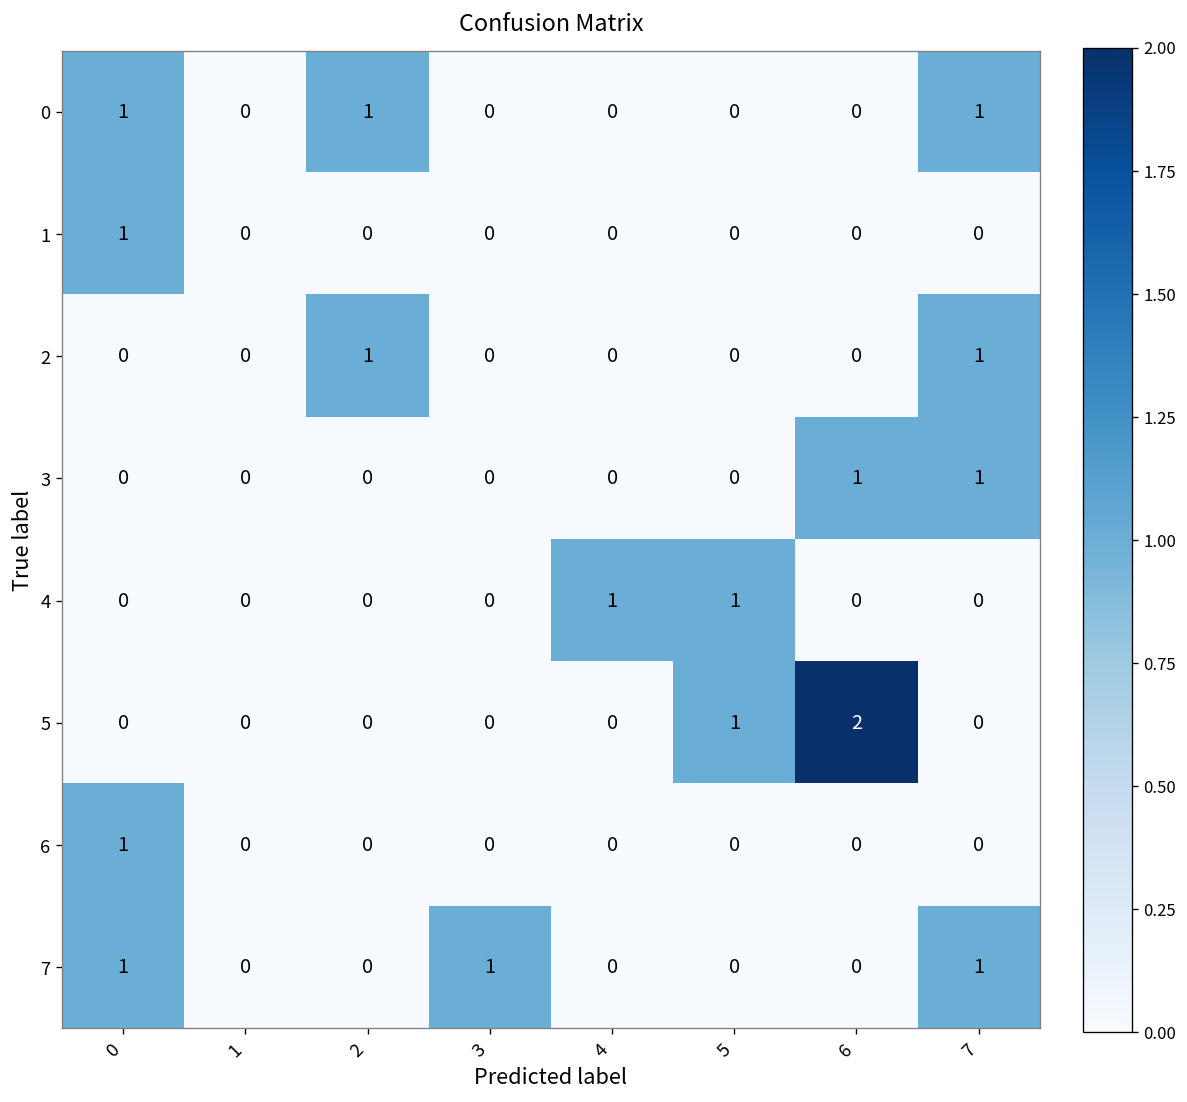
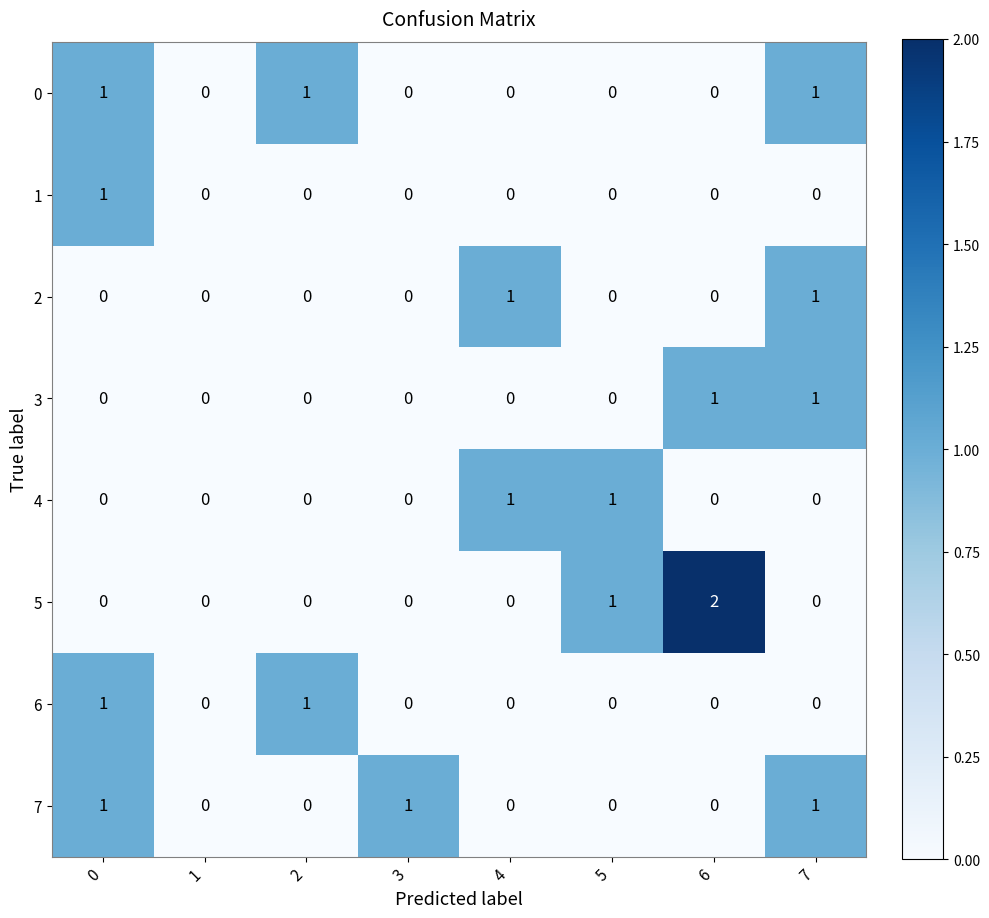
  {
    "0": {
      "0": 1,
      "1": 0,
      "2": 1,
      "3": 0,
      "4": 0,
      "5": 0,
      "6": 0,
      "7": 1
    },
    "1": {
      "0": 1,
      "1": 0,
      "2": 0,
      "3": 0,
      "4": 0,
      "5": 0,
      "6": 0,
      "7": 0
    },
    "2": {
      "0": 0,
      "1": 0,
-     "2": 1,
+     "2": 0,
      "3": 0,
-     "4": 0,
+     "4": 1,
      "5": 0,
      "6": 0,
      "7": 1
    },
    "3": {
      "0": 0,
      "1": 0,
      "2": 0,
      "3": 0,
      "4": 0,
      "5": 0,
      "6": 1,
      "7": 1
    },
    "4": {
      "0": 0,
      "1": 0,
      "2": 0,
      "3": 0,
      "4": 1,
      "5": 1,
      "6": 0,
      "7": 0
    },
    "5": {
      "0": 0,
      "1": 0,
      "2": 0,
      "3": 0,
      "4": 0,
      "5": 1,
      "6": 2,
      "7": 0
    },
    "6": {
      "0": 1,
      "1": 0,
-     "2": 0,
+     "2": 1,
      "3": 0,
      "4": 0,
      "5": 0,
      "6": 0,
      "7": 0
    },
    "7": {
      "0": 1,
      "1": 0,
      "2": 0,
      "3": 1,
      "4": 0,
      "5": 0,
      "6": 0,
      "7": 1
    }
  }
